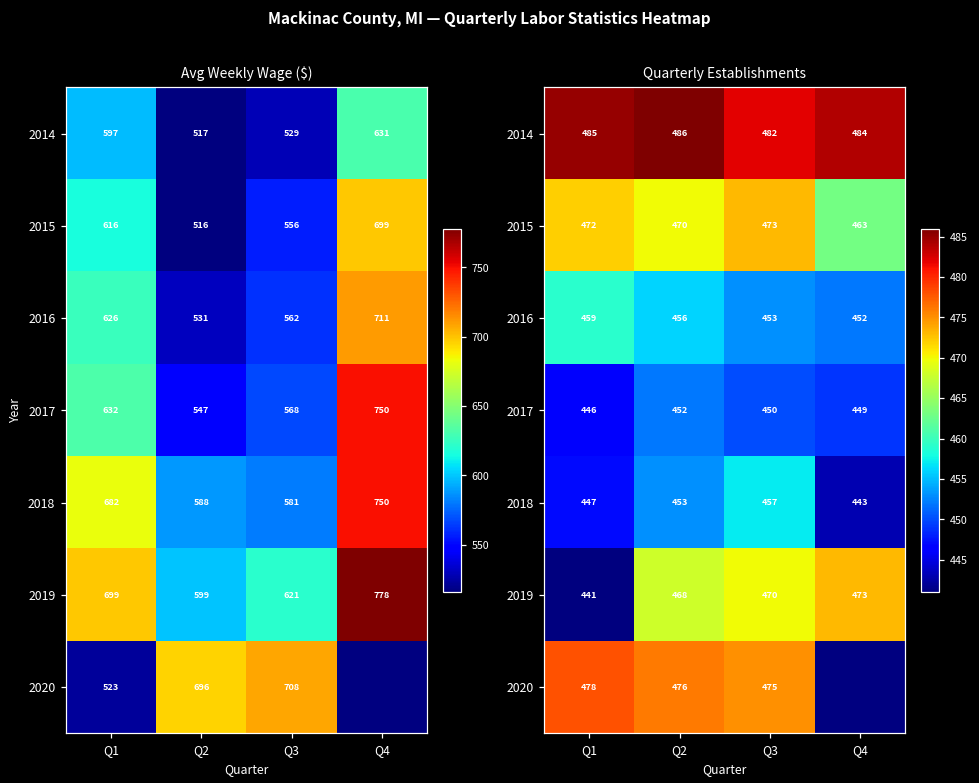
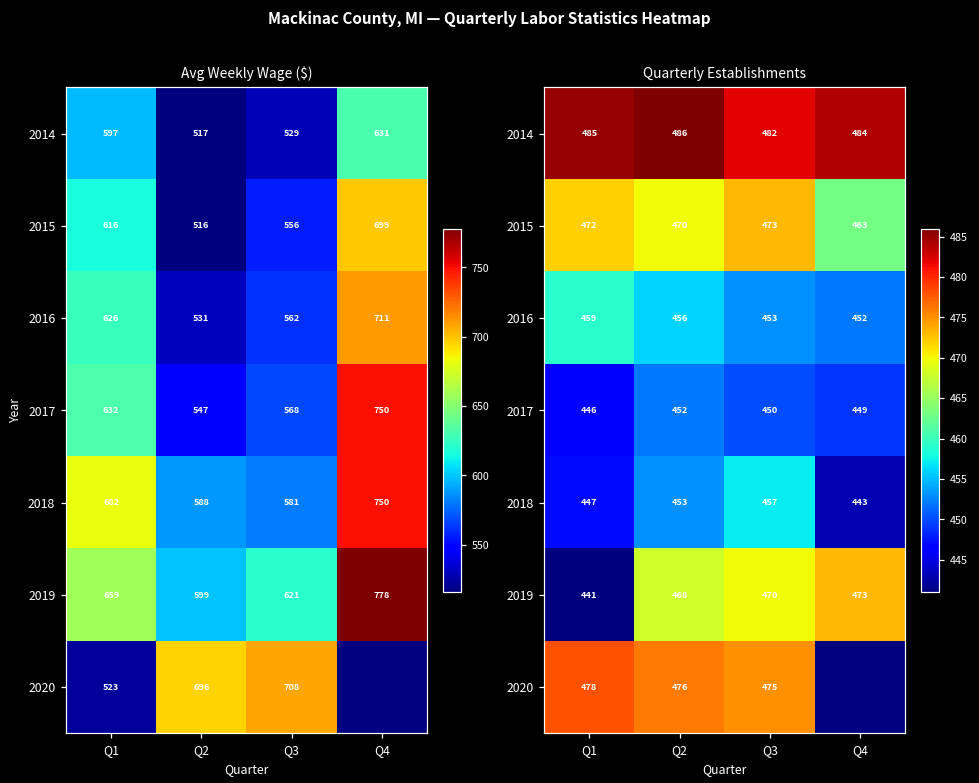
  {
    "Avg Weekly Wage ($)": {
      "2014": {
        "Q1": 597,
        "Q2": 517,
        "Q3": 529,
        "Q4": 631
      },
      "2015": {
        "Q1": 616,
        "Q2": 516,
        "Q3": 556,
        "Q4": 699
      },
      "2016": {
        "Q1": 626,
        "Q2": 531,
        "Q3": 562,
        "Q4": 711
      },
      "2017": {
        "Q1": 632,
        "Q2": 547,
        "Q3": 568,
        "Q4": 750
      },
      "2018": {
        "Q1": 682,
        "Q2": 588,
        "Q3": 581,
        "Q4": 750
      },
      "2019": {
-       "Q1": 699,
+       "Q1": 659,
        "Q2": 599,
        "Q3": 621,
        "Q4": 778
      },
      "2020": {
        "Q1": 523,
        "Q2": 696,
        "Q3": 708
      }
    },
    "Quarterly Establishments": {
      "2014": {
        "Q1": 485,
        "Q2": 486,
        "Q3": 482,
        "Q4": 484
      },
      "2015": {
        "Q1": 472,
        "Q2": 470,
        "Q3": 473,
        "Q4": 463
      },
      "2016": {
        "Q1": 459,
        "Q2": 456,
        "Q3": 453,
        "Q4": 452
      },
      "2017": {
        "Q1": 446,
        "Q2": 452,
        "Q3": 450,
        "Q4": 449
      },
      "2018": {
        "Q1": 447,
        "Q2": 453,
        "Q3": 457,
        "Q4": 443
      },
      "2019": {
        "Q1": 441,
        "Q2": 468,
        "Q3": 470,
        "Q4": 473
      },
      "2020": {
        "Q1": 478,
        "Q2": 476,
        "Q3": 475
      }
    }
  }
